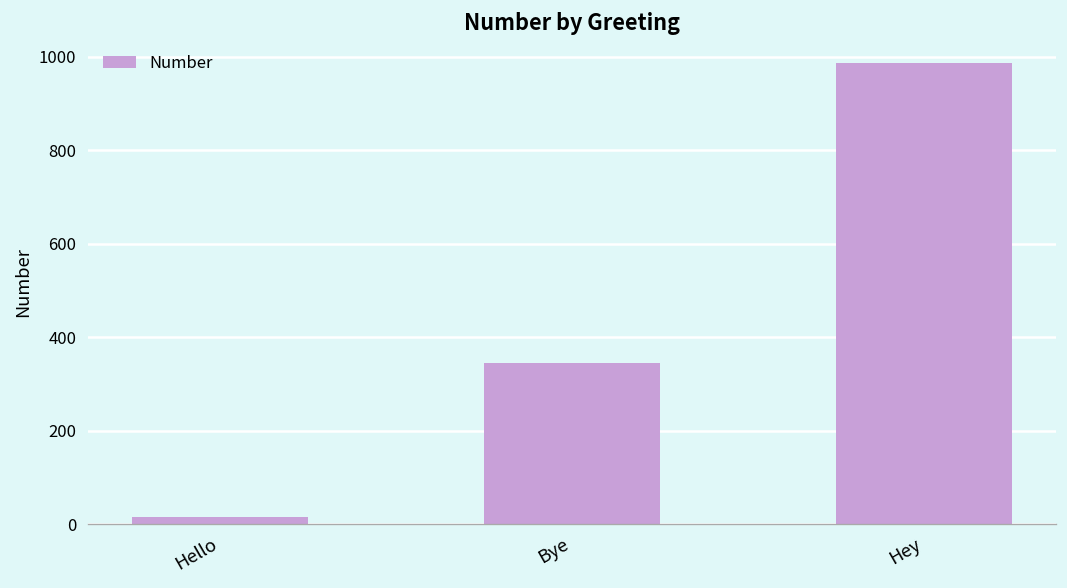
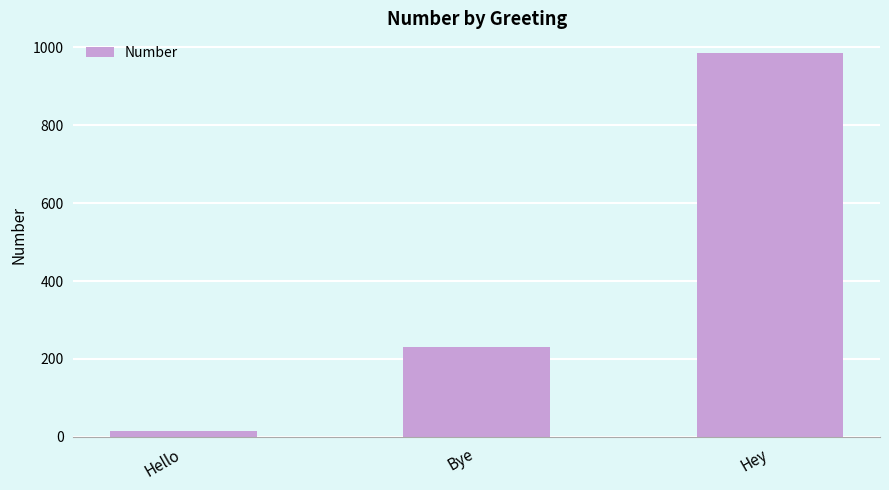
  {
    "Hello": 20,
-   "Bye": 350,
+   "Bye": 230,
    "Hey": 990
  }
